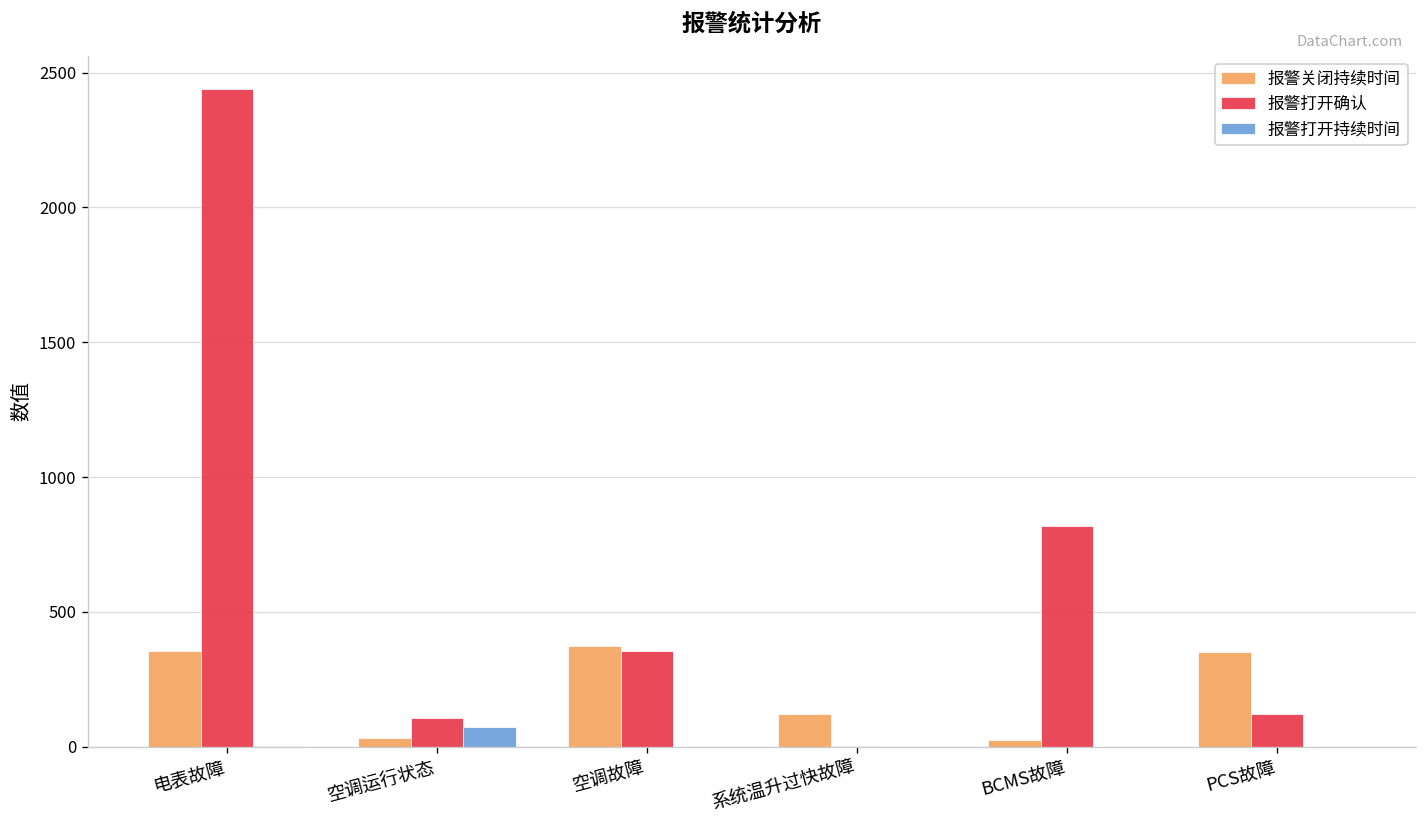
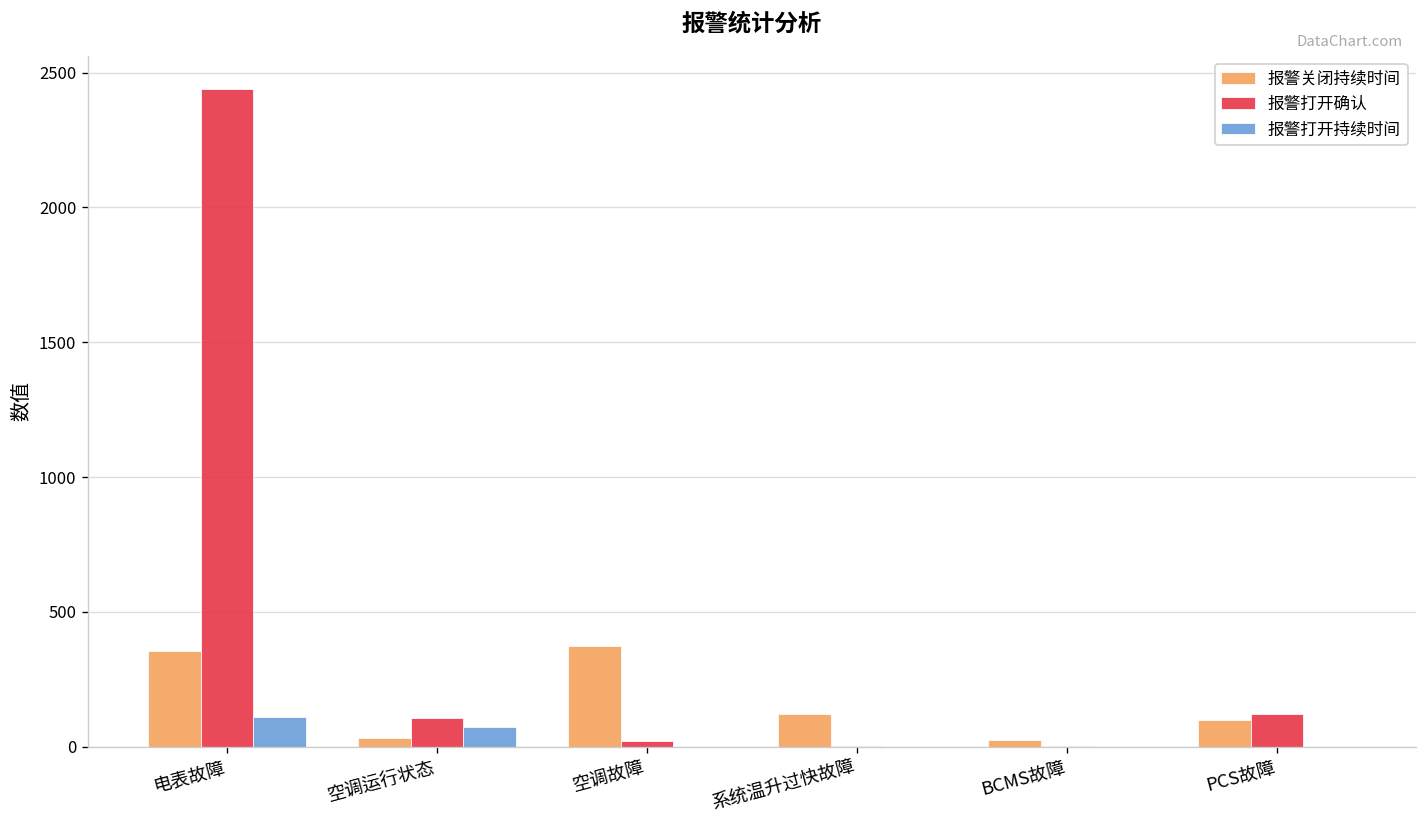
  {
    "报警关闭持续时间": {
      "电表故障": 360,
      "空调运行状态": 30,
      "空调故障": 370,
      "系统温升过快故障": 120,
      "BCMS故障": 30,
-     "PCS故障": 350
+     "PCS故障": 100
    },
    "报警打开确认": {
      "电表故障": 2440,
      "空调运行状态": 110,
-     "空调故障": 360,
-     "BCMS故障": 820,
+     "空调故障": 20,
+     "BCMS故障": 0,
      "PCS故障": 120
    },
    "报警打开持续时间": {
-     "电表故障": 0,
+     "电表故障": 110,
      "空调运行状态": 70,
      "空调故障": 0,
      "系统温升过快故障": 0,
      "BCMS故障": 0,
      "PCS故障": 0
    }
  }
